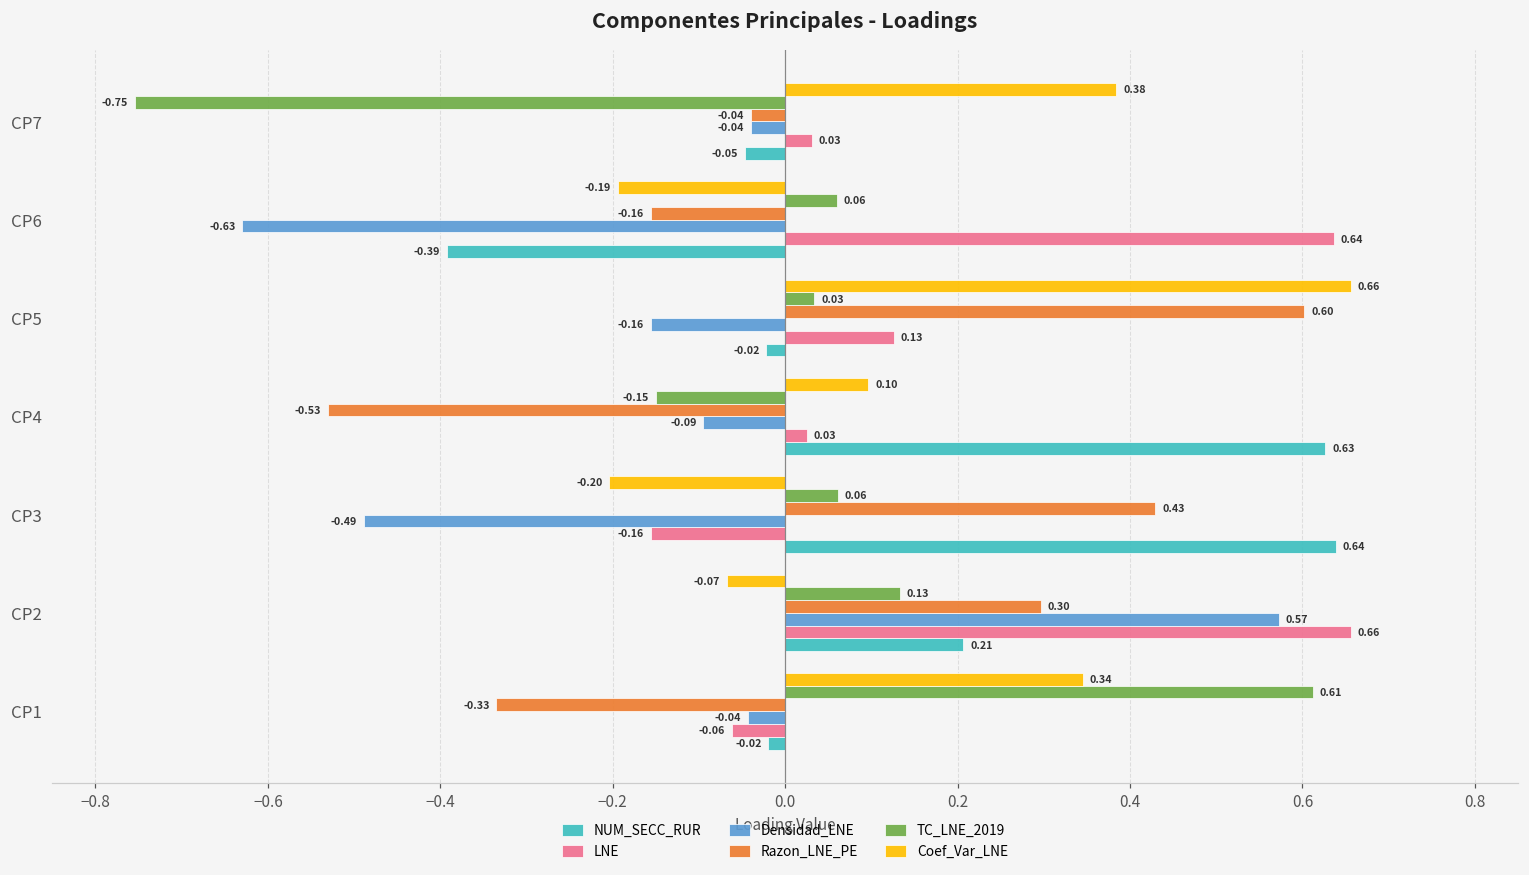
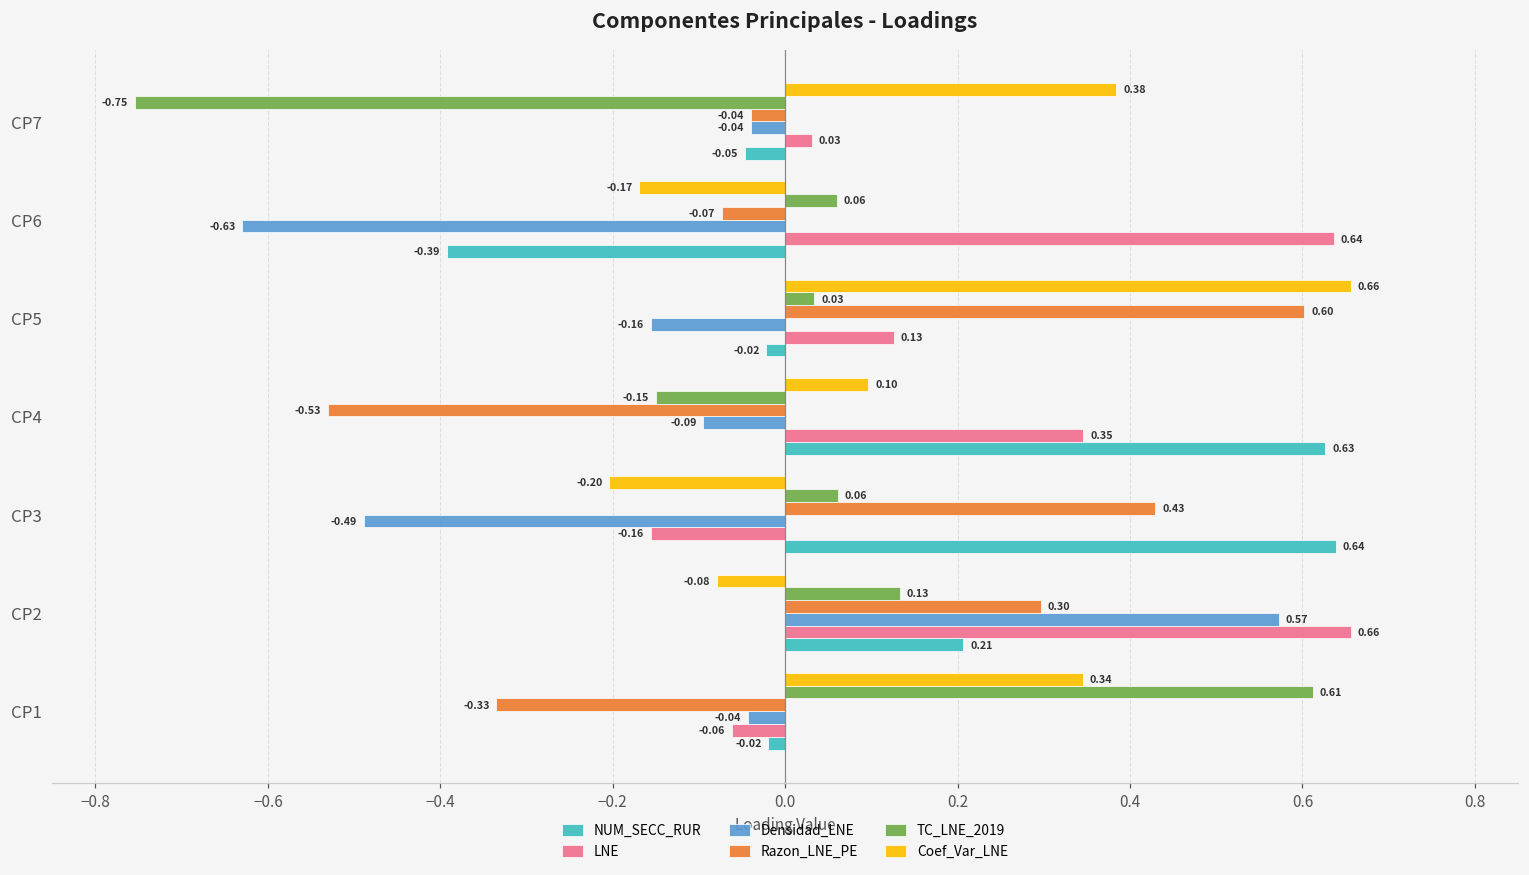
  {
    "LNE": {
      "CP7": 0.03,
      "CP6": 0.64,
      "CP5": 0.13,
-     "CP4": 0.03,
+     "CP4": 0.35,
      "CP3": -0.16,
      "CP2": 0.66,
      "CP1": -0.06
    },
    "Razon_LNE_PE": {
      "CP7": -0.04,
-     "CP6": -0.16,
+     "CP6": -0.07,
      "CP5": 0.60,
      "CP4": -0.53,
      "CP3": 0.43,
      "CP2": 0.30,
      "CP1": -0.33
    },
    "TC_LNE_2019": {
      "CP7": -0.75,
      "CP6": 0.06,
      "CP5": 0.03,
      "CP4": -0.15,
      "CP3": 0.06,
      "CP2": 0.13,
      "CP1": 0.61
    },
    "Coef_Var_LNE": {
      "CP7": 0.38,
-     "CP6": -0.19,
+     "CP6": -0.17,
      "CP5": 0.66,
      "CP4": 0.10,
      "CP3": -0.20,
-     "CP2": -0.07,
+     "CP2": -0.08,
      "CP1": 0.34
    }
  }
